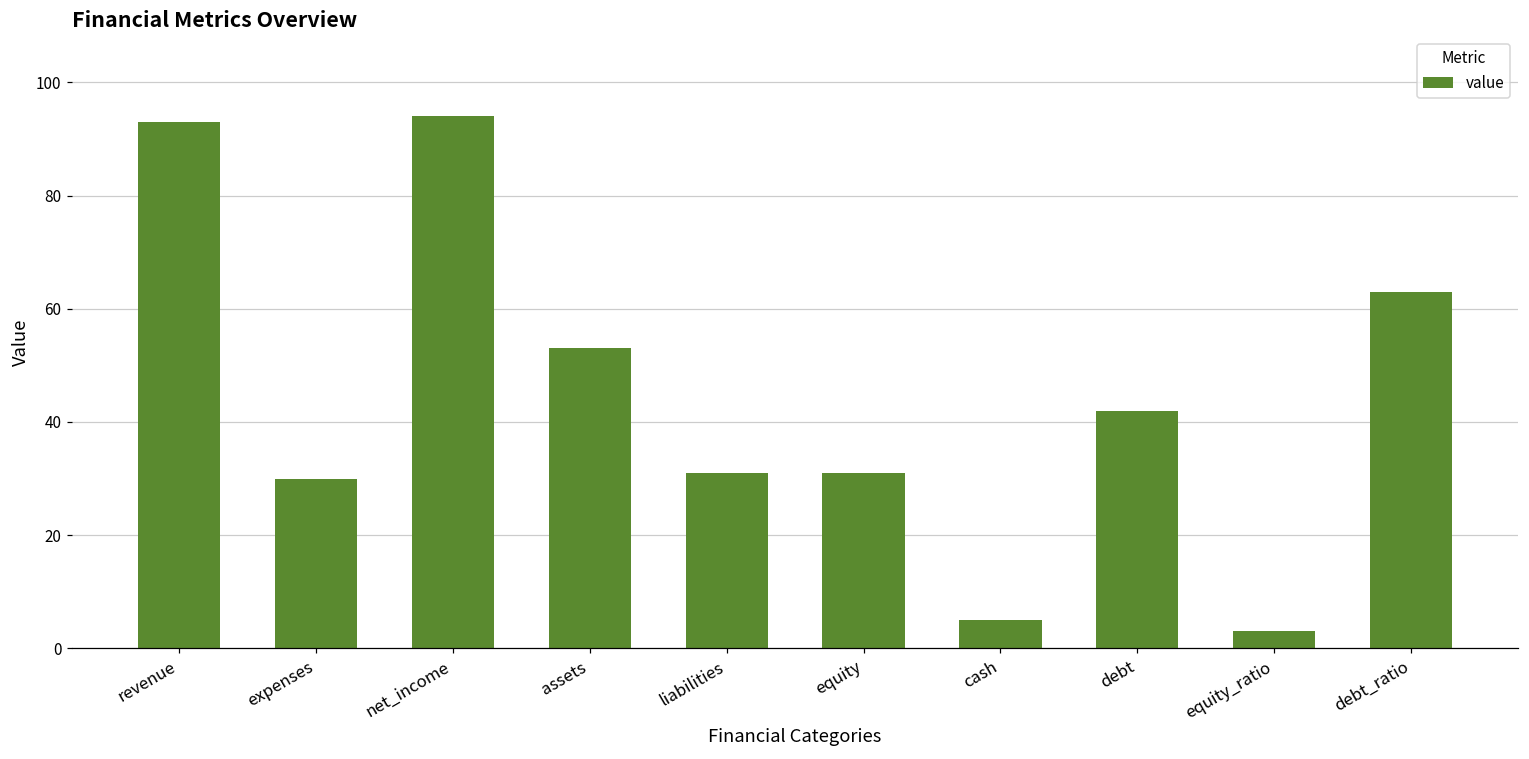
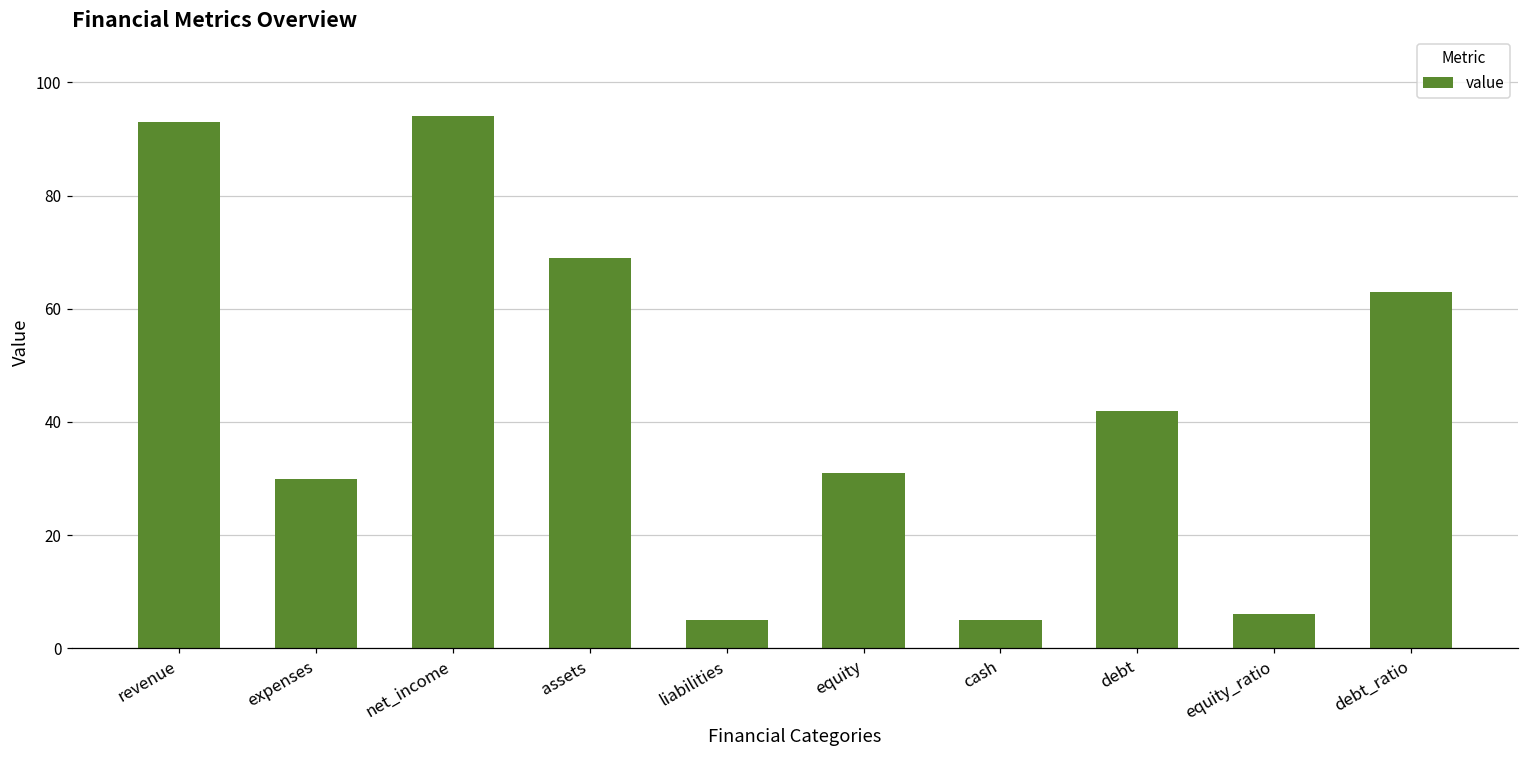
  {
    "revenue": 93,
    "expenses": 30,
    "net_income": 94,
-   "assets": 53,
-   "liabilities": 31,
+   "assets": 69,
+   "liabilities": 5,
    "equity": 31,
    "cash": 5,
    "debt": 42,
-   "equity_ratio": 3,
+   "equity_ratio": 6,
    "debt_ratio": 63
  }
